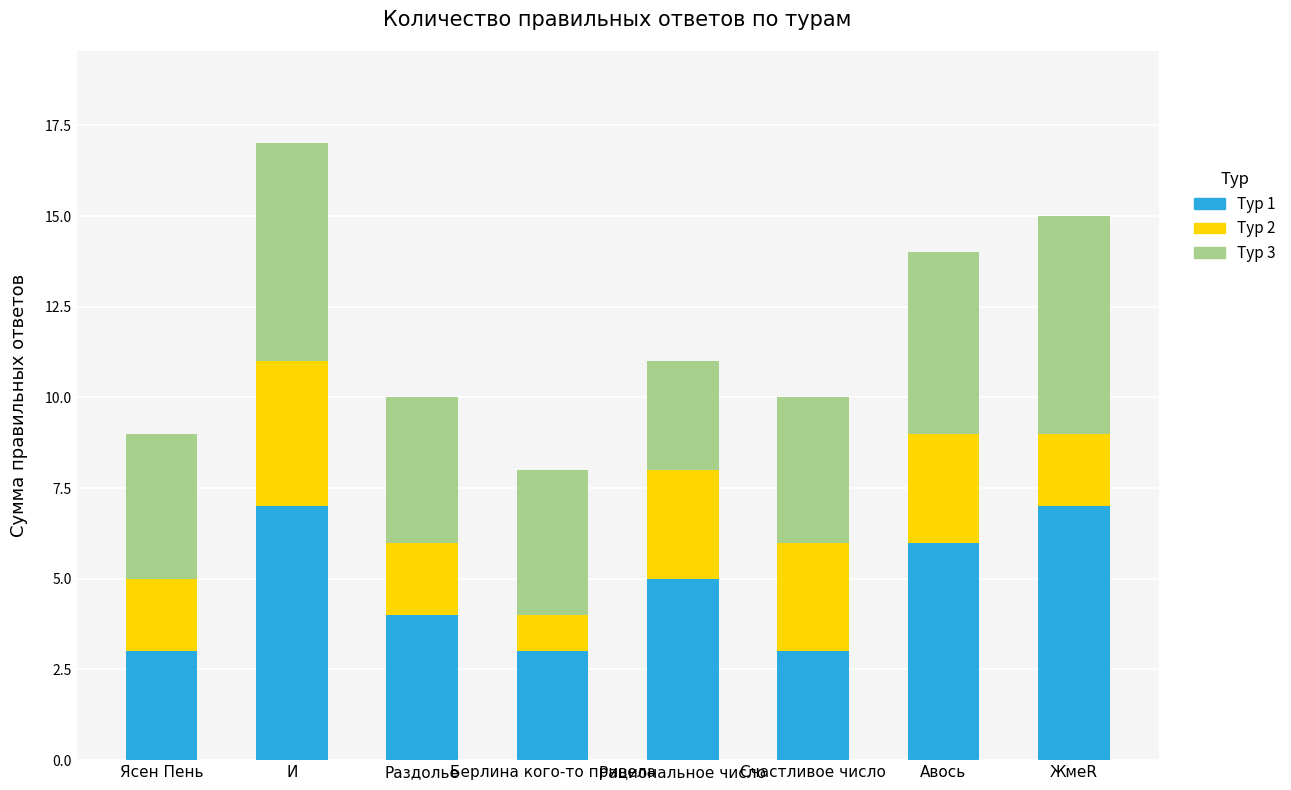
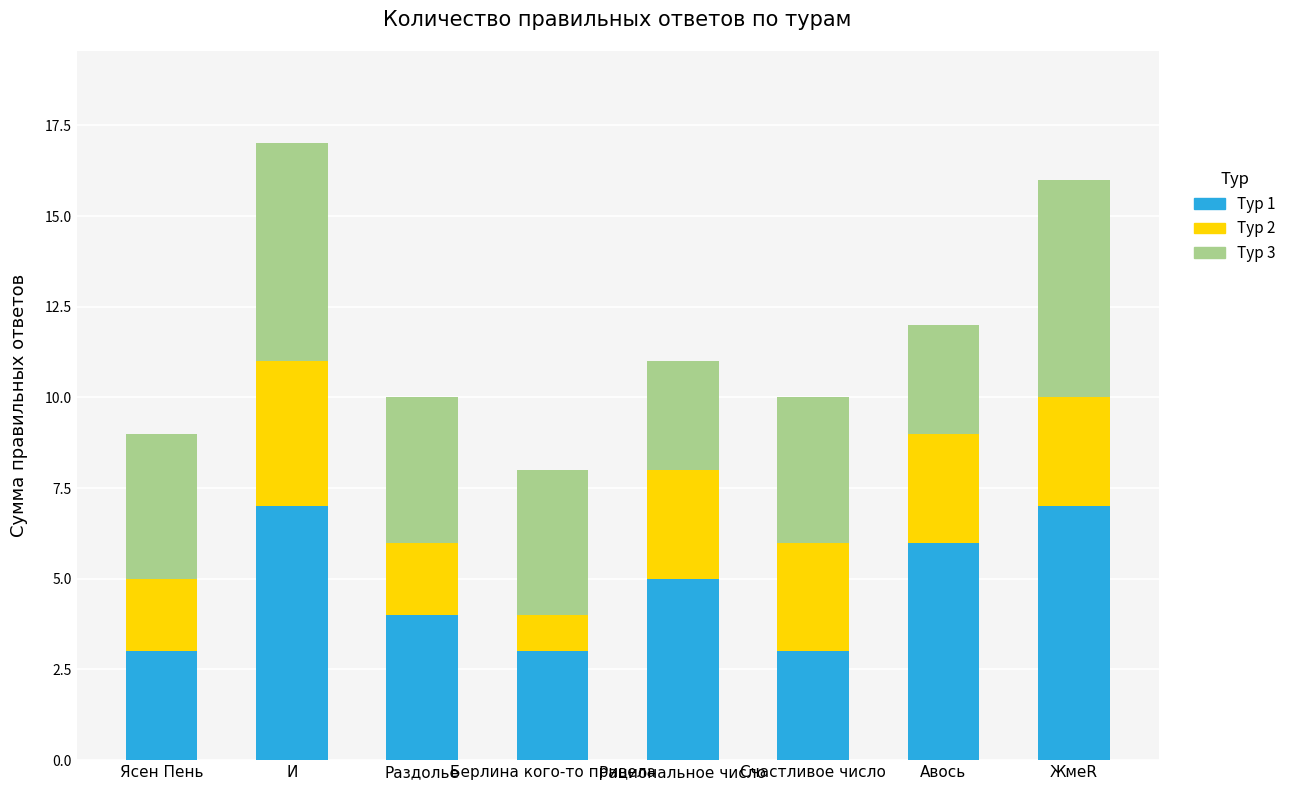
  {
    "Тур 1": {
      "Ясен Пень": 3,
      "И": 7,
      "Раздолье": 4,
      "Авось": 6,
      "ЖмеR": 7
    },
    "Тур 2": {
      "Ясен Пень": 2,
      "И": 4,
      "Раздолье": 2,
      "Авось": 3,
-     "ЖмеR": 2
+     "ЖмеR": 3
    },
    "Тур 3": {
      "Ясен Пень": 4,
      "И": 6,
      "Раздолье": 4,
-     "Авось": 5,
+     "Авось": 3,
      "ЖмеR": 6
    }
  }
